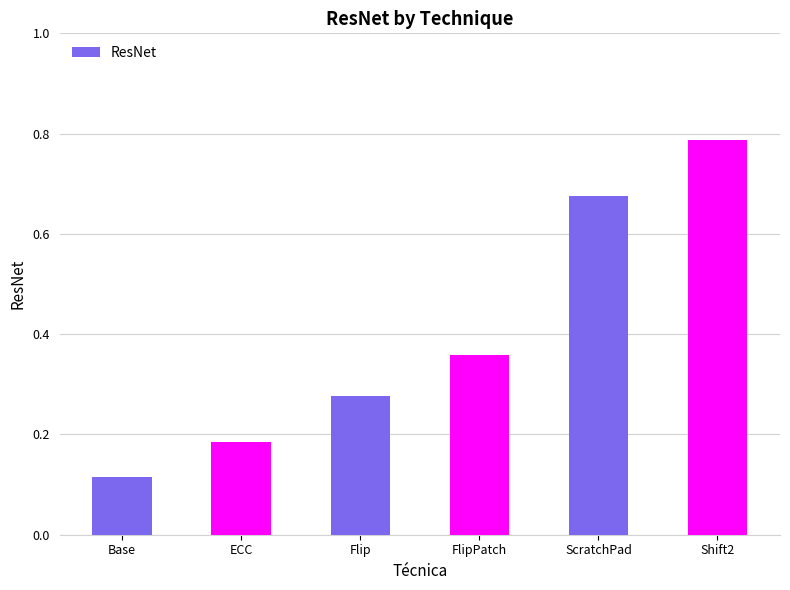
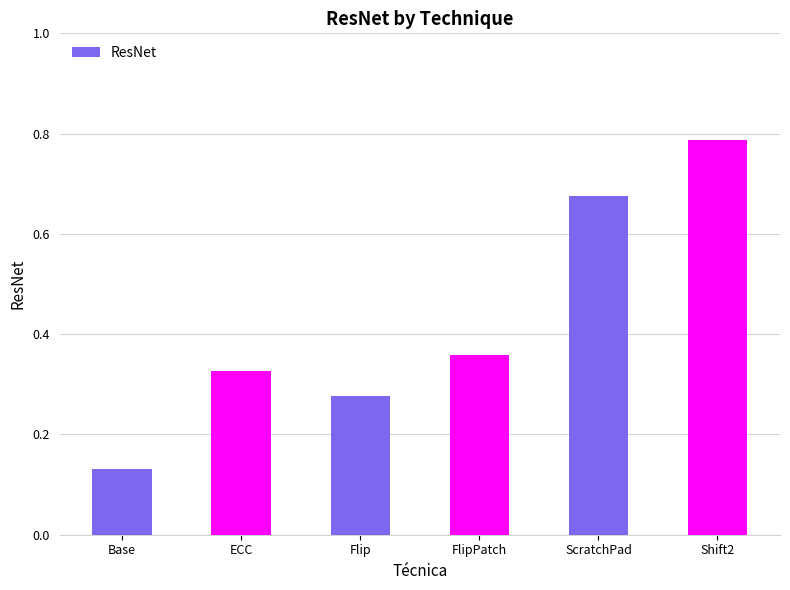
  {
-   "Base": 0.11,
-   "ECC": 0.18,
+   "Base": 0.13,
+   "ECC": 0.33,
    "Flip": 0.28,
    "FlipPatch": 0.36,
    "ScratchPad": 0.68,
    "Shift2": 0.79
  }
